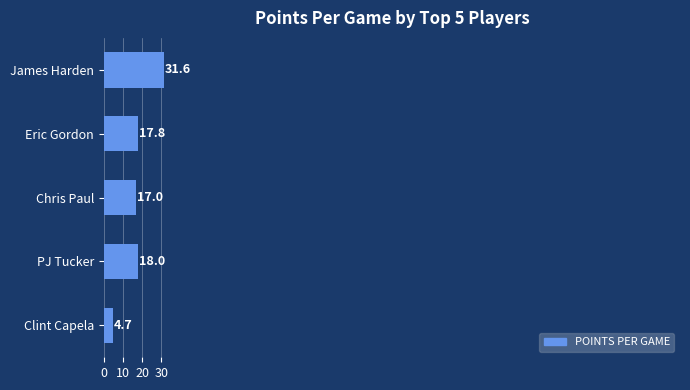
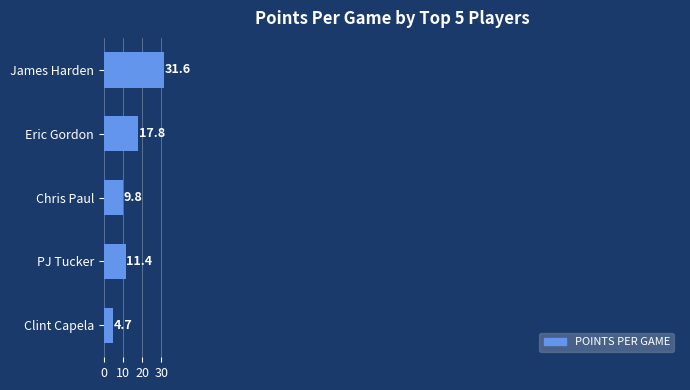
  {
    "James Harden": 31.6,
    "Eric Gordon": 17.8,
-   "Chris Paul": 17.0,
-   "PJ Tucker": 18.0,
+   "Chris Paul": 9.8,
+   "PJ Tucker": 11.4,
    "Clint Capela": 4.7
  }
